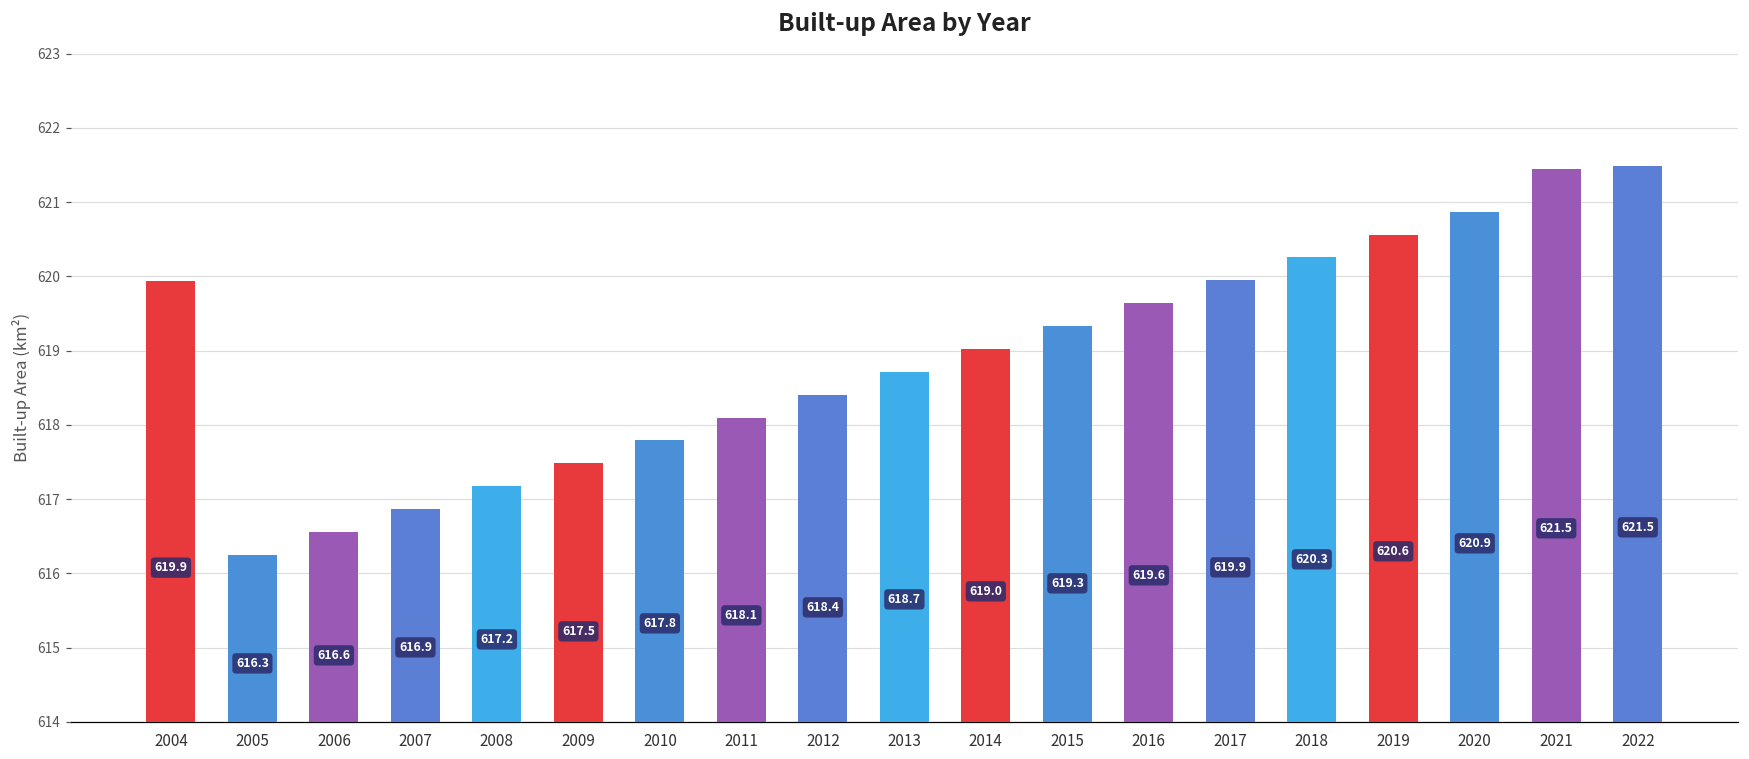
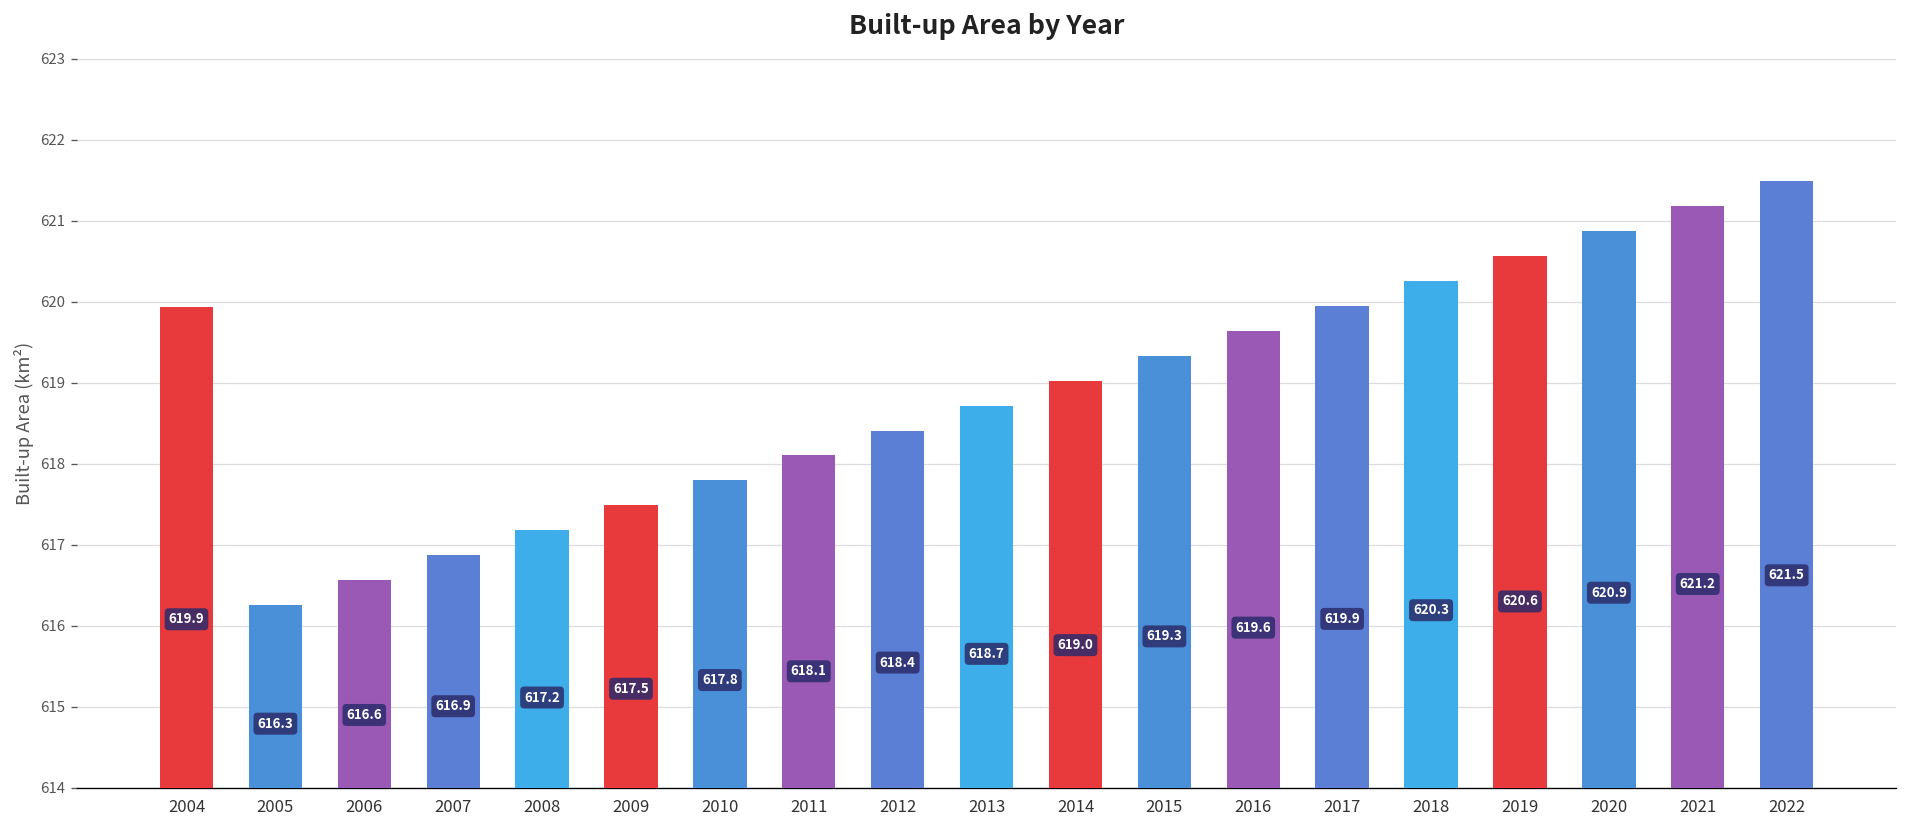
  {
-   "2021": 621.5
+   "2021": 621.2
  }
